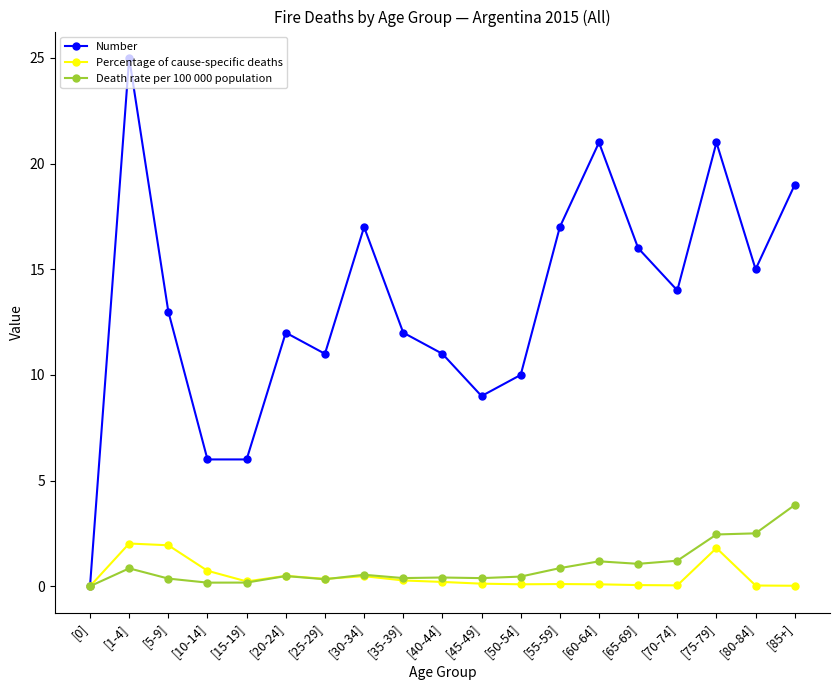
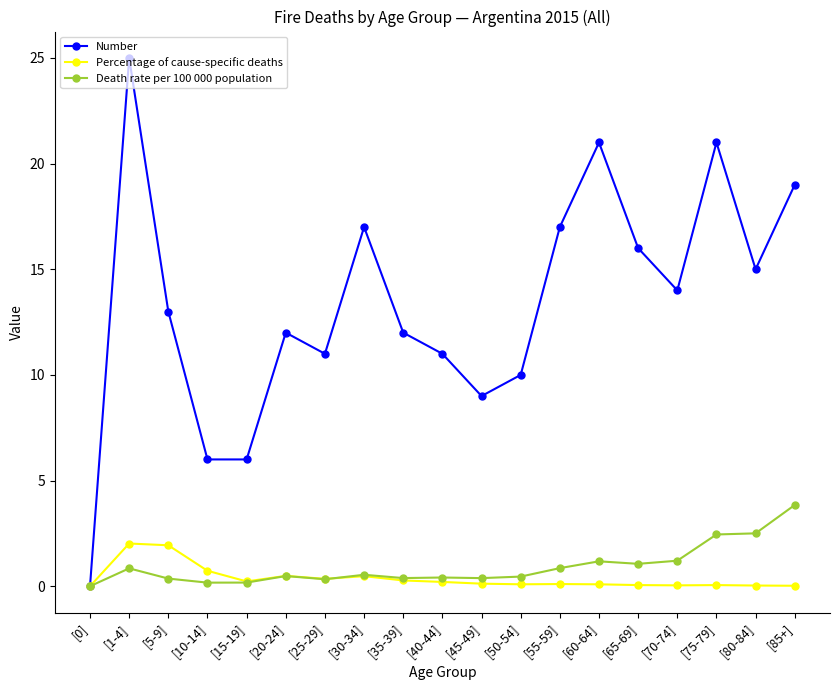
  {
    "Number": {
      "[5-9]": 13.0,
      "[10-14]": 6.0,
      "[15-19]": 6.0,
      "[20-24]": 12.0,
      "[25-29]": 11.0,
      "[30-34]": 17.0,
      "[35-39]": 12.0,
      "[40-44]": 11.0,
      "[45-49]": 9.0,
      "[50-54]": 10.0,
      "[55-59]": 17.0,
      "[60-64]": 21.0,
      "[65-69]": 16.0,
      "[70-74]": 14.0,
      "[75-79]": 21.0,
      "[80-84]": 15.0,
      "[85+]": 19.0
    },
    "Percentage of cause-specific deaths": {
      "[1-4]": 2.0,
      "[5-9]": 1.9,
      "[10-14]": 0.7,
      "[40-44]": 0.2,
      "[45-49]": 0.1,
      "[50-54]": 0.1,
      "[55-59]": 0.1,
      "[60-64]": 0.1,
      "[65-69]": 0.1,
      "[70-74]": 0.0,
-     "[75-79]": 1.8,
+     "[75-79]": 0.1,
      "[80-84]": 0.0,
      "[85+]": 0.0
    },
    "Death rate per 100 000 population": {
      "[1-4]": 0.8,
      "[5-9]": 0.4,
      "[10-14]": 0.2,
      "[40-44]": 0.4,
      "[45-49]": 0.4,
      "[50-54]": 0.5,
      "[55-59]": 0.9,
      "[60-64]": 1.2,
      "[65-69]": 1.1,
      "[70-74]": 1.2,
      "[75-79]": 2.4,
      "[80-84]": 2.5,
      "[85+]": 3.8
    }
  }
